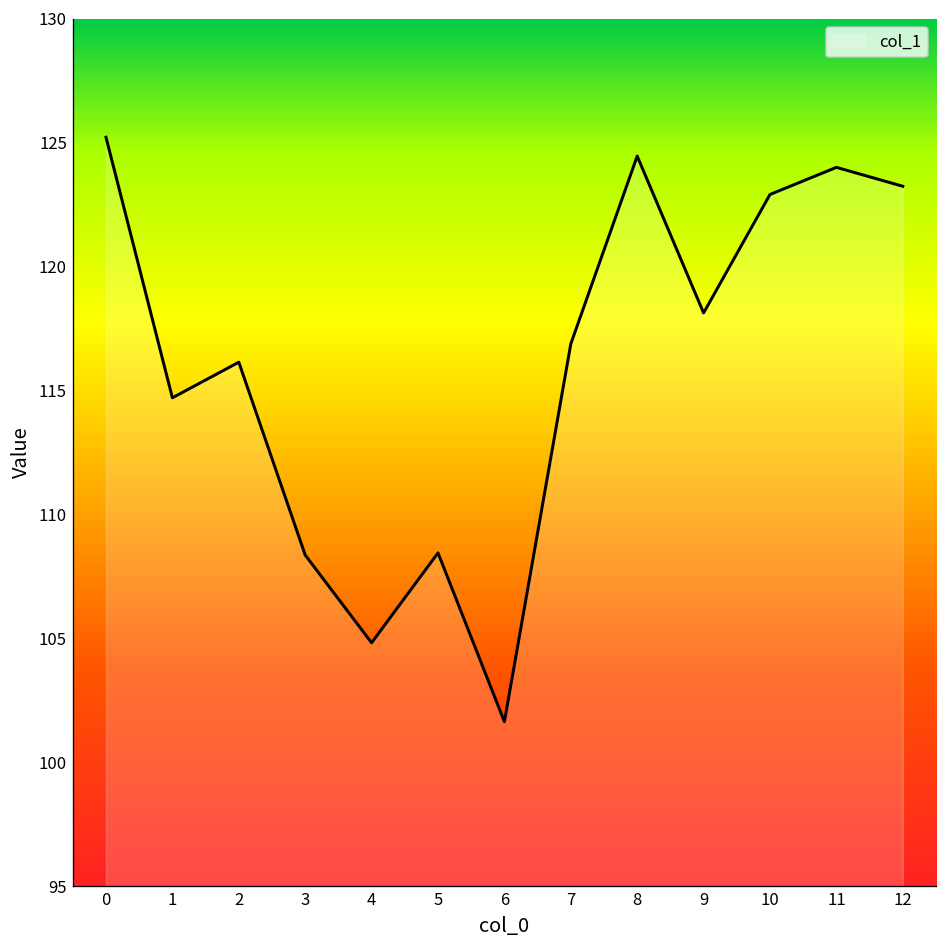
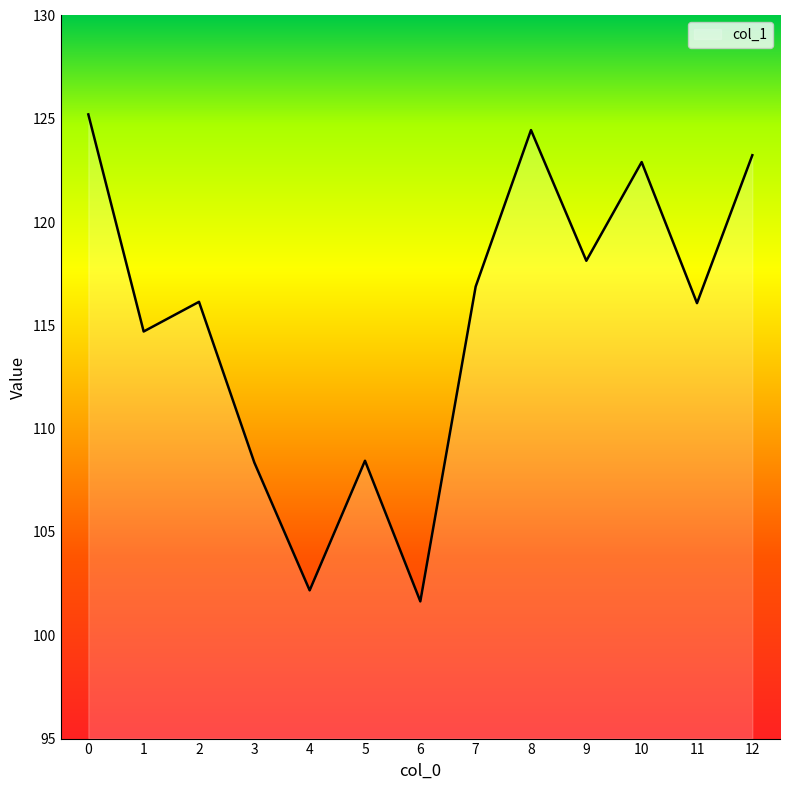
  {
    "0": 125.2,
    "1": 114.7,
    "2": 116.1,
    "3": 108.4,
-   "4": 104.8,
+   "4": 102.2,
    "5": 108.4,
    "6": 101.6,
    "7": 116.9,
    "8": 124.5,
    "9": 118.1,
    "10": 122.9,
-   "11": 124.0,
+   "11": 116.1,
    "12": 123.2
  }
